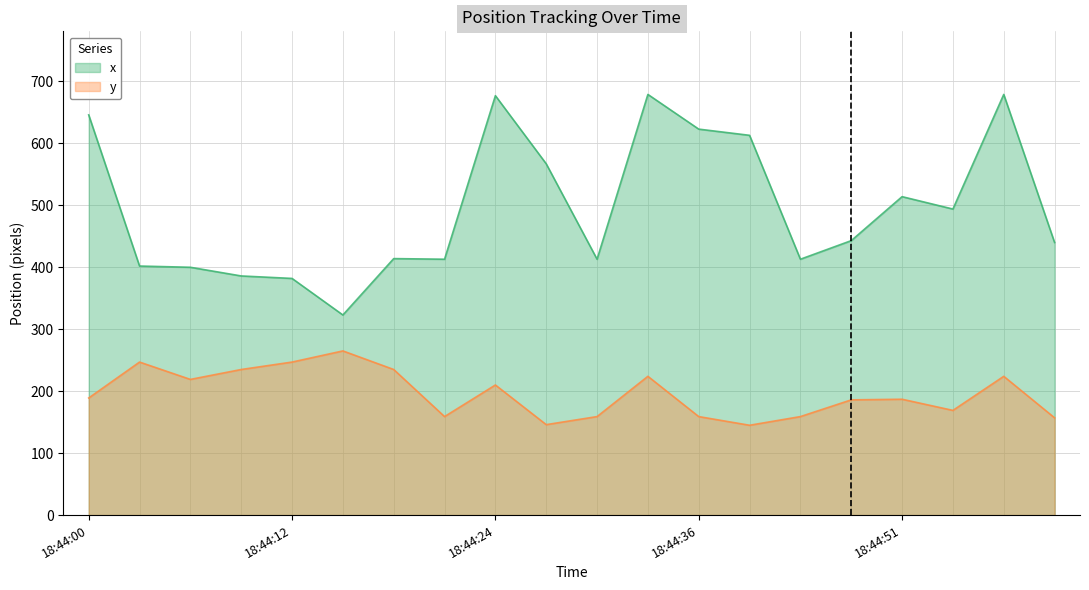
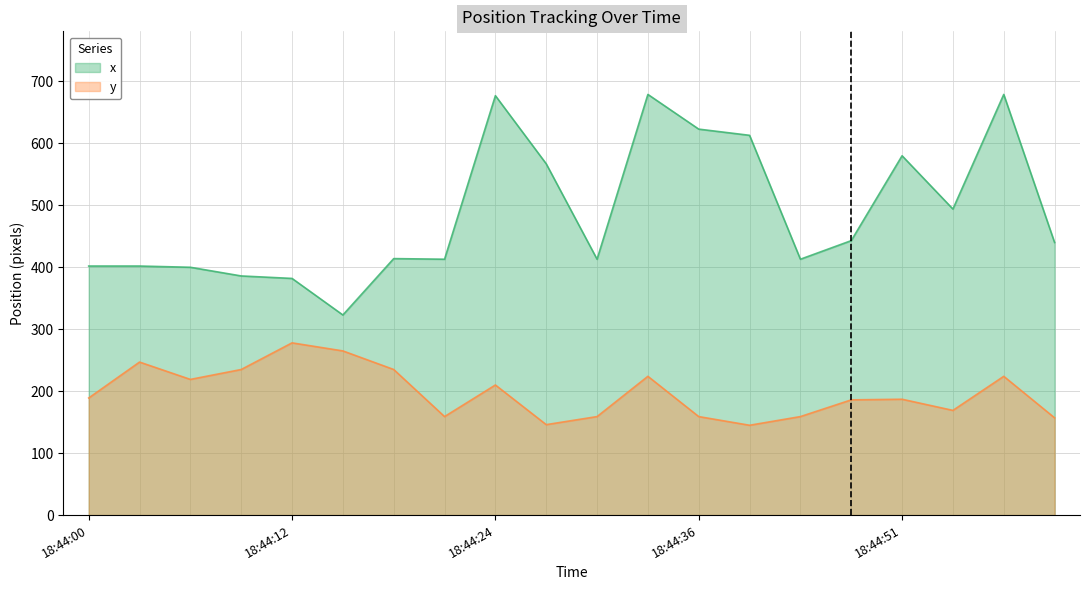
  {
    "x": {
-     "18:44:00": 650,
+     "18:44:00": 400,
      "18:44:12": 380,
      "18:44:24": 680,
      "18:44:36": 620,
-     "18:44:51": 510
+     "18:44:51": 580
    },
    "y": {
      "18:44:00": 190,
-     "18:44:12": 250,
+     "18:44:12": 280,
      "18:44:24": 210,
      "18:44:36": 160,
      "18:44:51": 190
    }
  }
